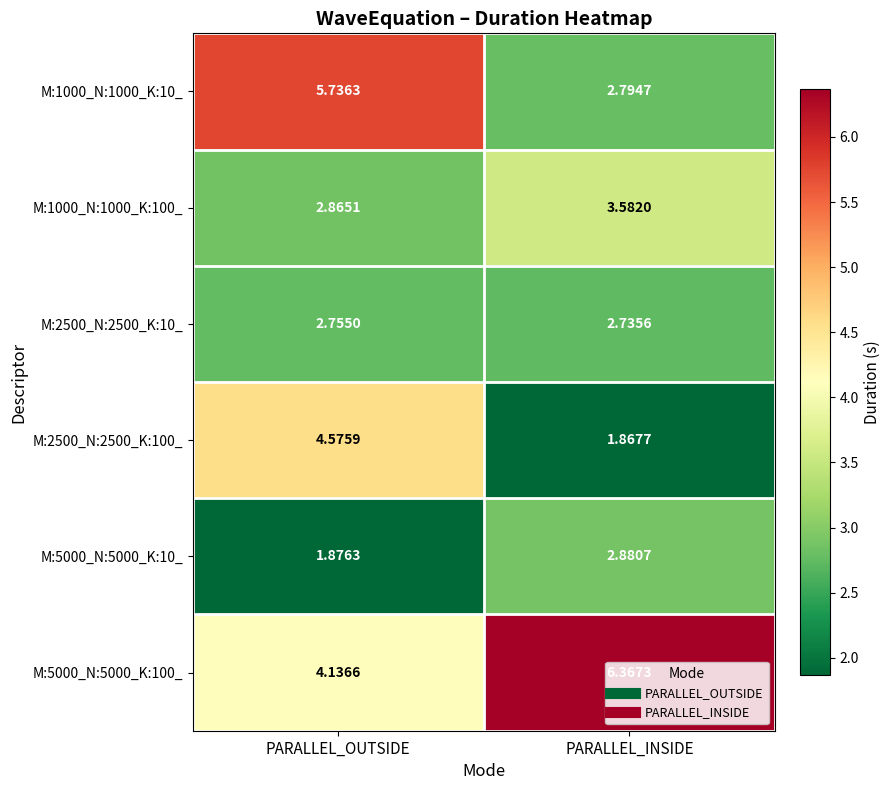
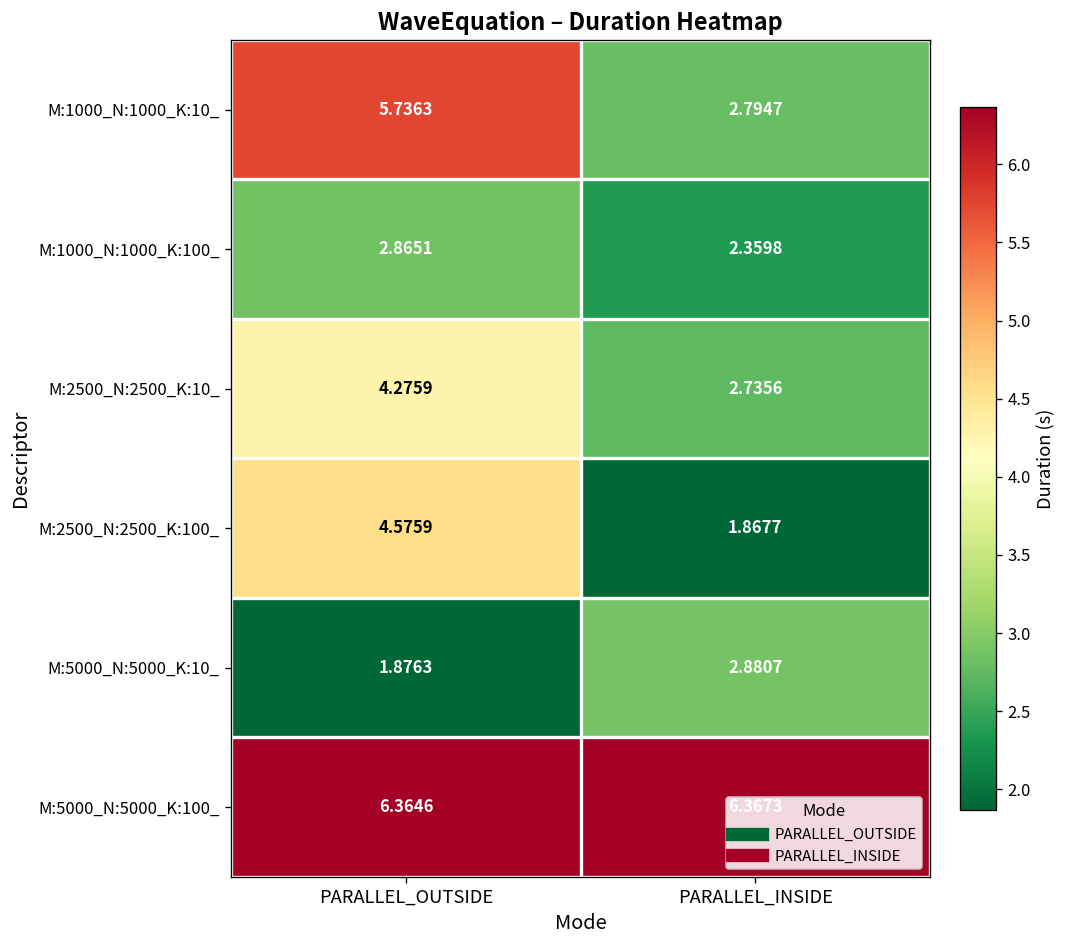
  {
    "M:1000_N:1000_K:10_": {
      "PARALLEL_OUTSIDE": 5.7363,
      "PARALLEL_INSIDE": 2.7947
    },
    "M:1000_N:1000_K:100_": {
      "PARALLEL_OUTSIDE": 2.8651,
-     "PARALLEL_INSIDE": 3.5820
+     "PARALLEL_INSIDE": 2.3598
    },
    "M:2500_N:2500_K:10_": {
-     "PARALLEL_OUTSIDE": 2.7550,
+     "PARALLEL_OUTSIDE": 4.2759,
      "PARALLEL_INSIDE": 2.7356
    },
    "M:2500_N:2500_K:100_": {
      "PARALLEL_OUTSIDE": 4.5759,
      "PARALLEL_INSIDE": 1.8677
    },
    "M:5000_N:5000_K:10_": {
      "PARALLEL_OUTSIDE": 1.8763,
      "PARALLEL_INSIDE": 2.8807
    },
    "M:5000_N:5000_K:100_": {
-     "PARALLEL_OUTSIDE": 4.1366
+     "PARALLEL_OUTSIDE": 6.3646
    }
  }
